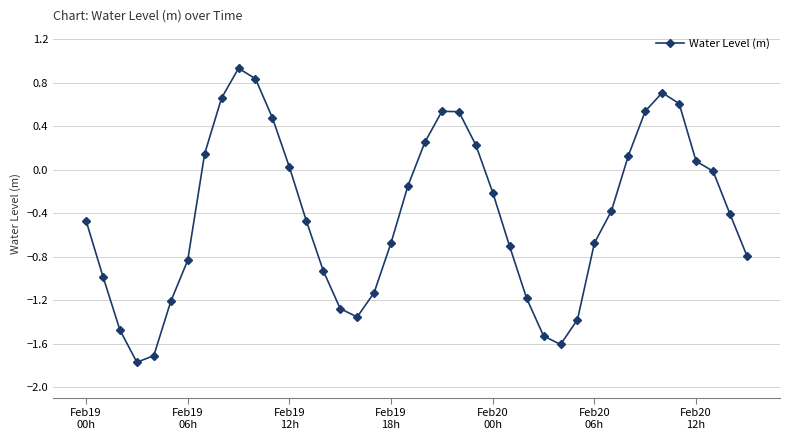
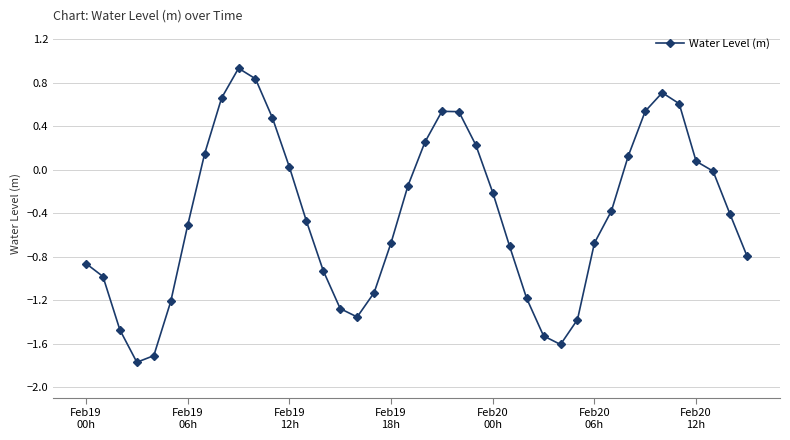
  {
-   "Feb19 00h": -0.47,
-   "Feb19 06h": -0.83,
+   "Feb19 00h": -0.86,
+   "Feb19 06h": -0.51,
    "Feb19 12h": 0.02,
    "Feb19 18h": -0.67,
    "Feb20 00h": -0.21,
    "Feb20 06h": -0.67,
    "Feb20 12h": 0.08
  }
